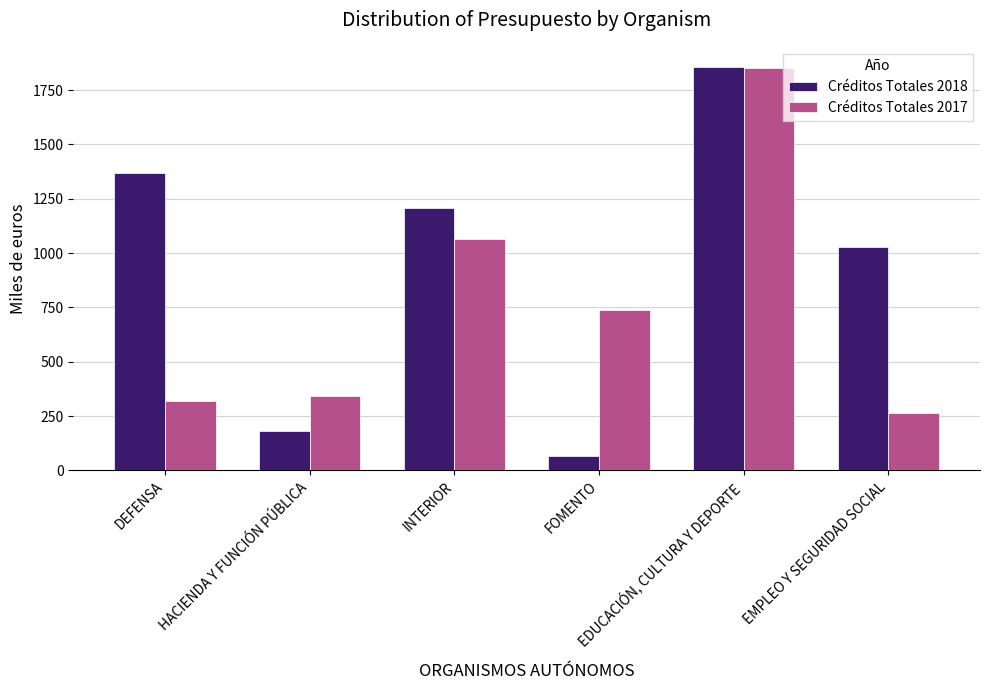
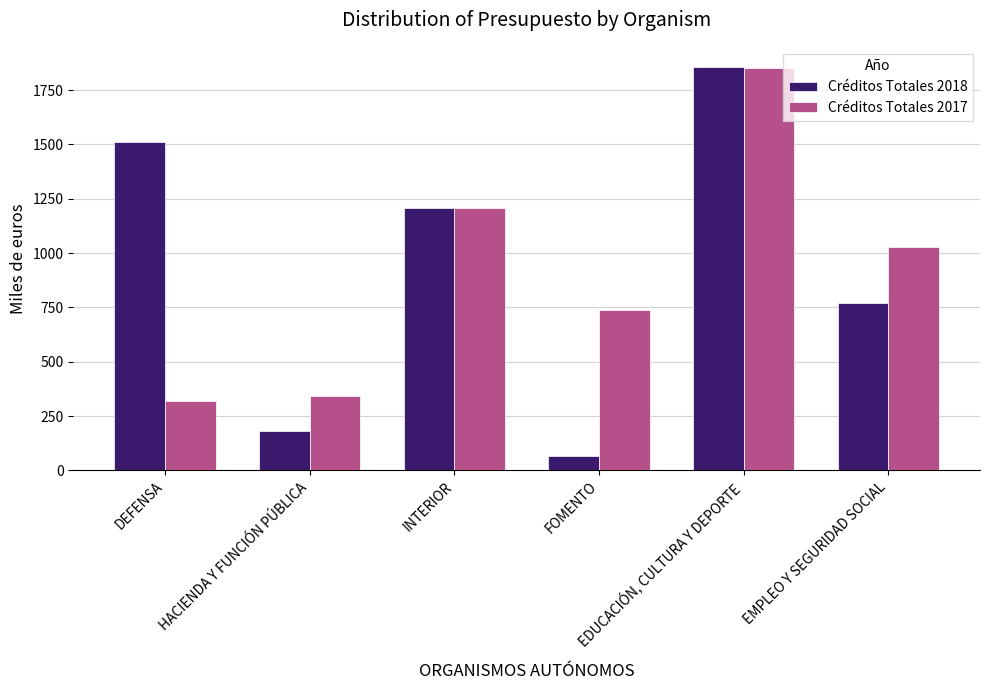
  {
    "Créditos Totales 2018": {
-     "DEFENSA": 1370,
+     "DEFENSA": 1510,
      "HACIENDA Y FUNCIÓN PÚBLICA": 180,
      "INTERIOR": 1210,
      "FOMENTO": 70,
      "EDUCACIÓN, CULTURA Y DEPORTE": 1860,
-     "EMPLEO Y SEGURIDAD SOCIAL": 1030
+     "EMPLEO Y SEGURIDAD SOCIAL": 770
    },
    "Créditos Totales 2017": {
      "DEFENSA": 320,
      "HACIENDA Y FUNCIÓN PÚBLICA": 340,
-     "INTERIOR": 1070,
+     "INTERIOR": 1210,
      "FOMENTO": 740,
      "EDUCACIÓN, CULTURA Y DEPORTE": 1850,
-     "EMPLEO Y SEGURIDAD SOCIAL": 260
+     "EMPLEO Y SEGURIDAD SOCIAL": 1030
    }
  }
